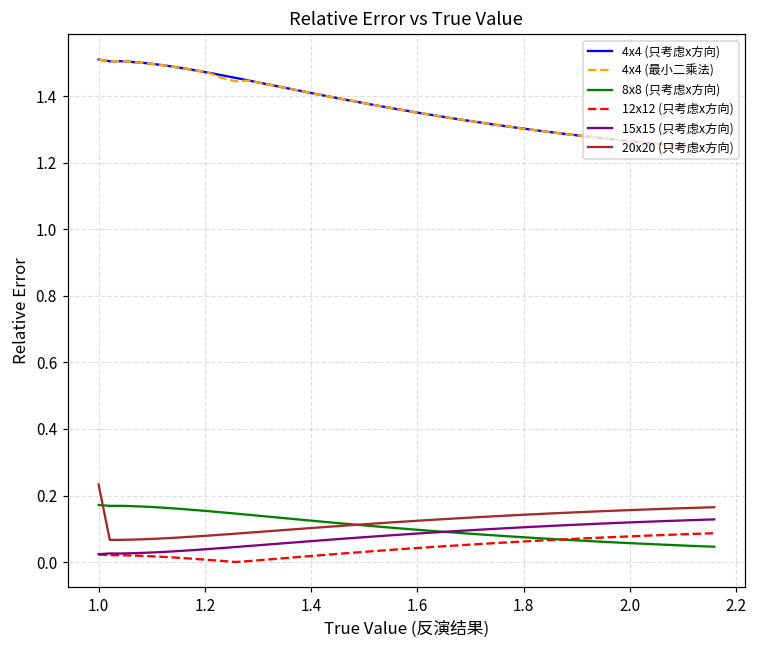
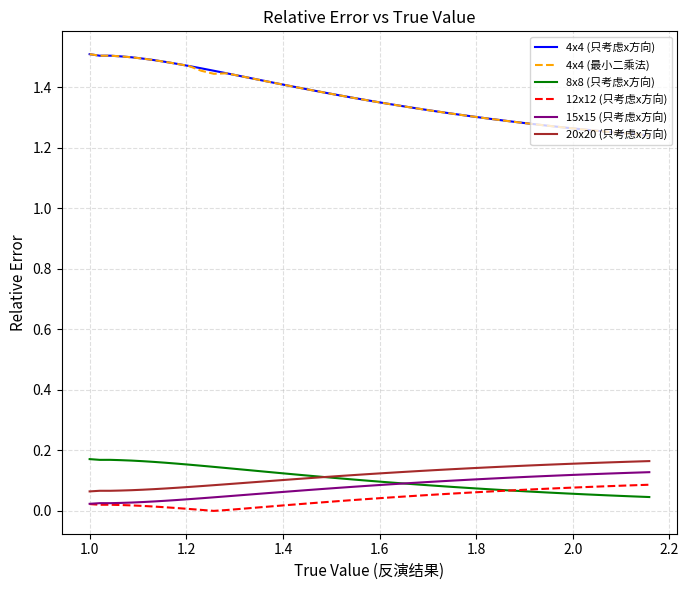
  {
    "8x8 (只考虑x方向)": {
      "1.0": 0.17
    },
    "20x20 (只考虑x方向)": {
-     "1.0": 0.23
+     "1.0": 0.06
    }
  }
